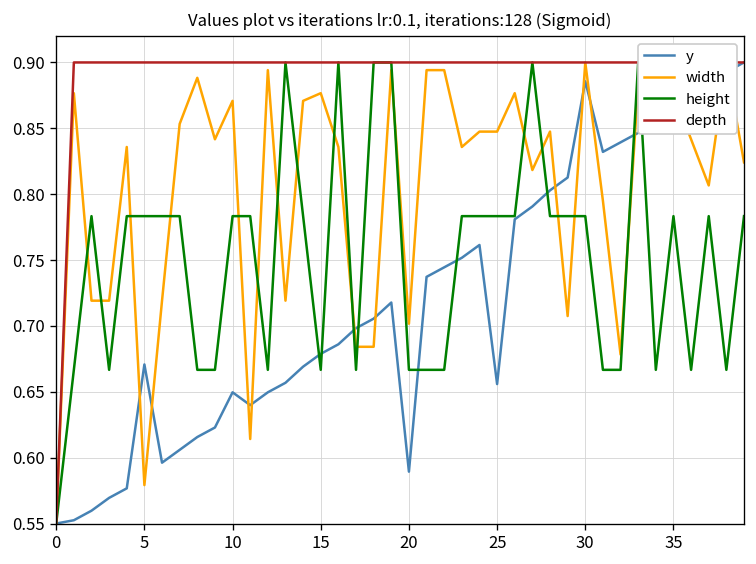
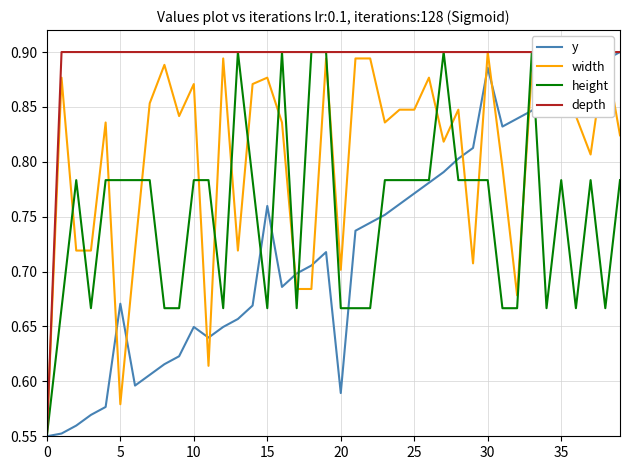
  {
    "y": {
      "5": 0.671,
      "10": 0.650,
-     "15": 0.679,
+     "15": 0.760,
      "20": 0.589,
-     "25": 0.656,
+     "25": 0.771,
      "30": 0.886
    },
    "width": {
      "5": 0.579,
      "10": 0.871,
      "15": 0.877,
      "20": 0.702,
      "25": 0.848
    },
    "height": {
      "5": 0.783,
      "10": 0.783,
      "15": 0.667,
      "20": 0.667,
      "25": 0.783,
      "30": 0.783,
      "35": 0.783
    },
    "depth": {
      "5": 0.900,
      "10": 0.900,
      "15": 0.900,
      "20": 0.900,
      "25": 0.900
    }
  }
